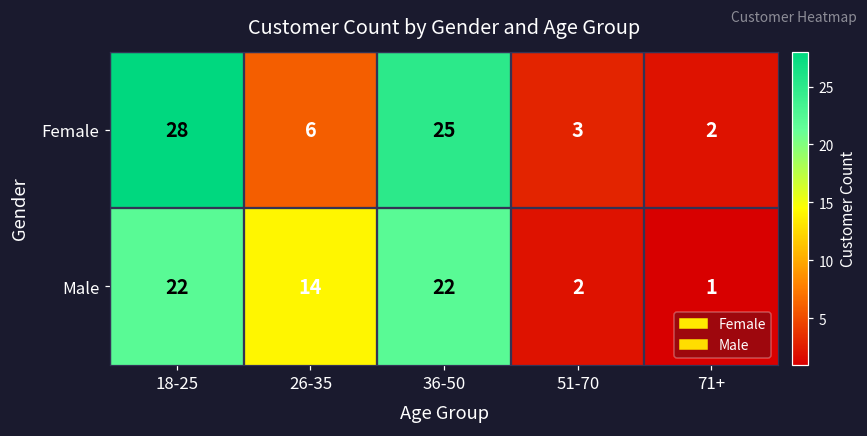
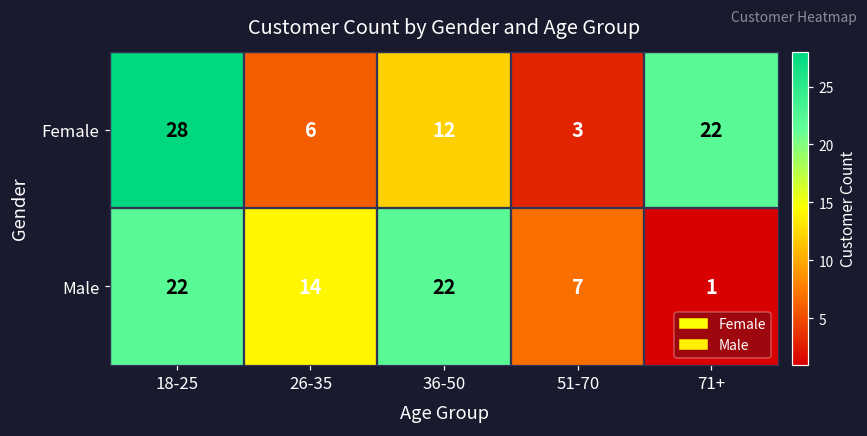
  {
    "Female": {
      "18-25": 28,
      "26-35": 6,
-     "36-50": 25,
+     "36-50": 12,
      "51-70": 3,
-     "71+": 2
+     "71+": 22
    },
    "Male": {
      "18-25": 22,
      "26-35": 14,
      "36-50": 22,
-     "51-70": 2,
+     "51-70": 7,
      "71+": 1
    }
  }
